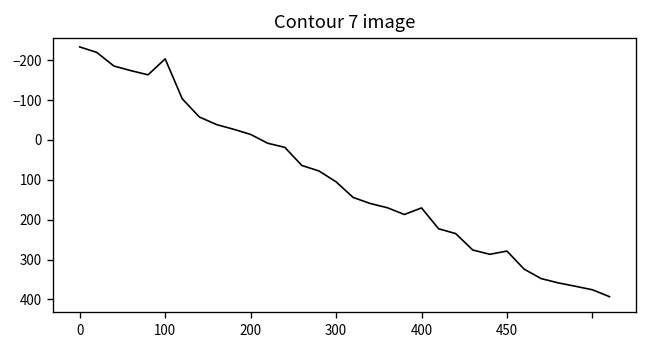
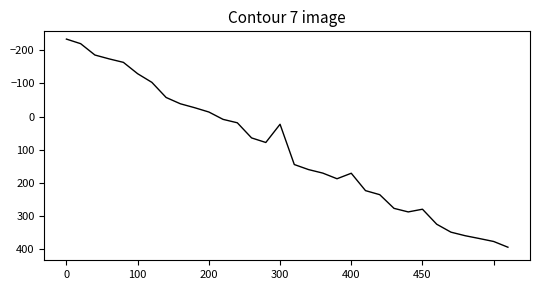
  {
    "0": -230,
-   "100": -200,
+   "100": -130,
    "200": -10,
-   "300": 110,
+   "300": 20,
    "400": 170,
    "450": 280
  }
